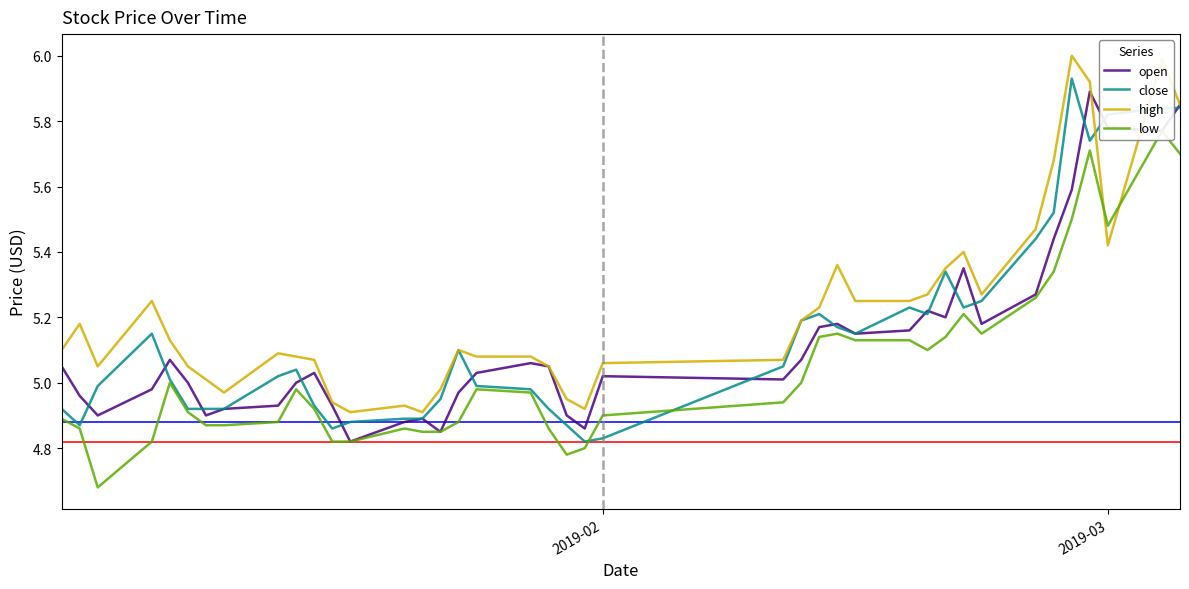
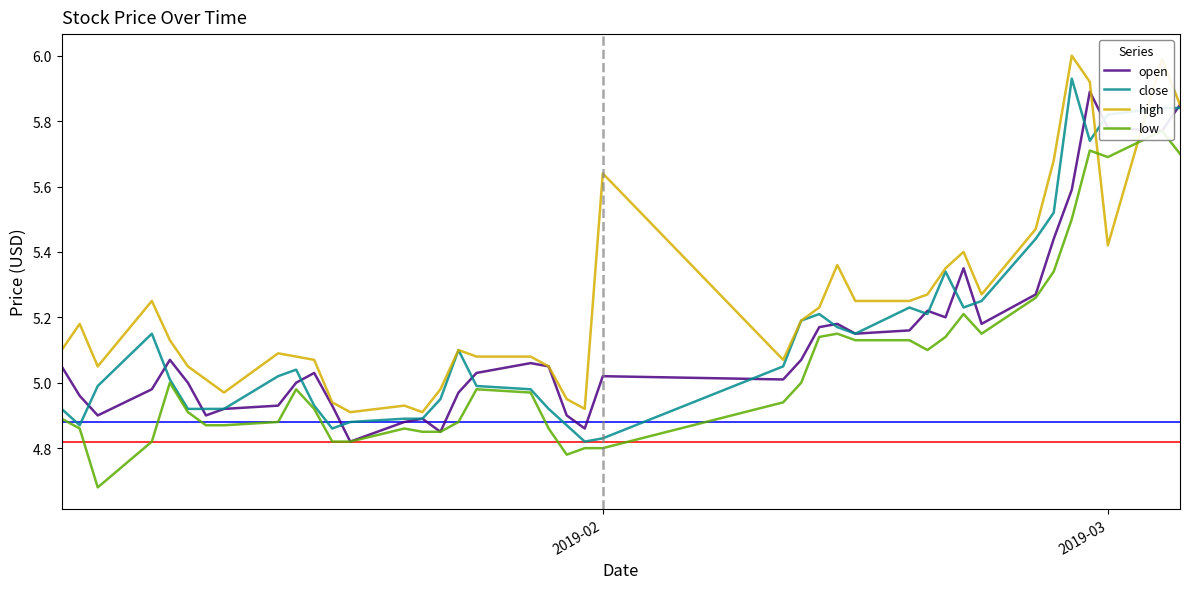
  {
    "open": {
      "2019-02": 5.02
    },
    "close": {
      "2019-02": 4.83
    },
    "high": {
-     "2019-02": 5.06,
+     "2019-02": 5.64,
      "2019-03": 5.42
    },
    "low": {
-     "2019-02": 4.9,
-     "2019-03": 5.48
+     "2019-02": 4.8,
+     "2019-03": 5.69
    }
  }
